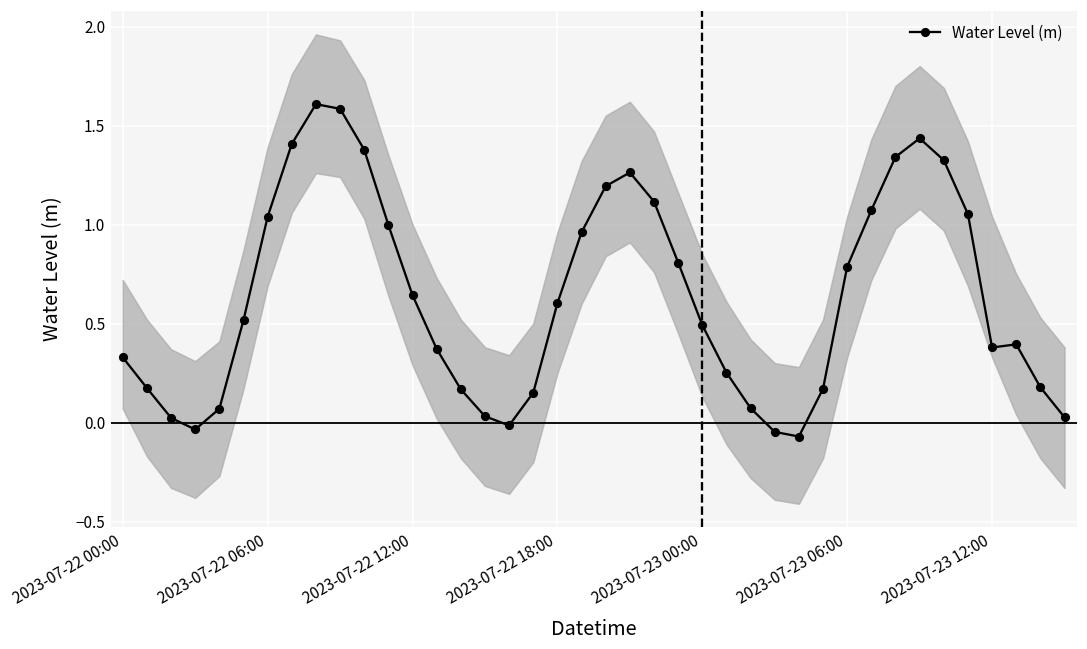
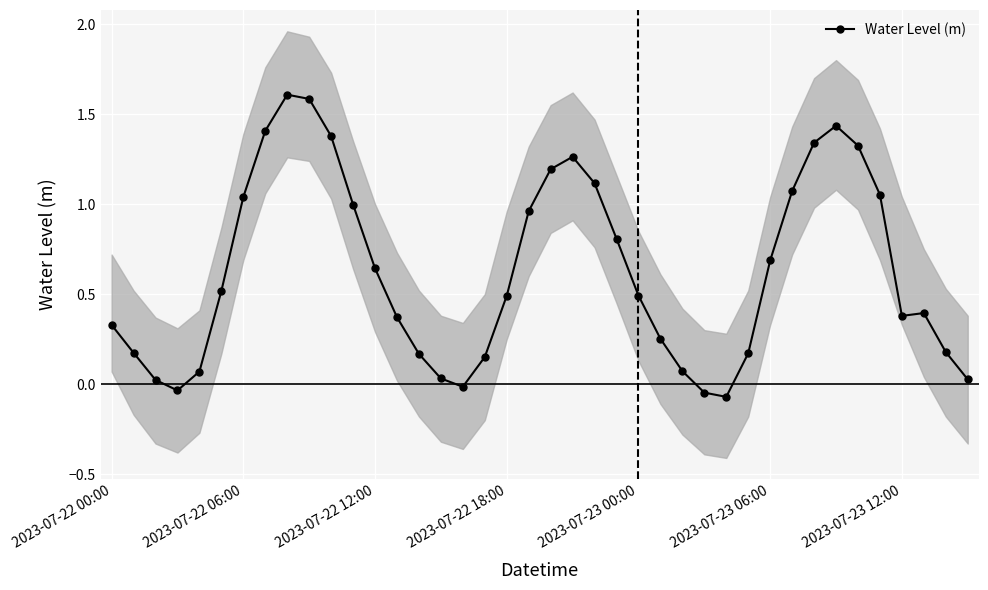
  {
    "Water Level (m)": {
      "2023-07-22 00:00": 0.33,
      "2023-07-22 06:00": 1.04,
      "2023-07-22 12:00": 0.64,
-     "2023-07-22 18:00": 0.60,
+     "2023-07-22 18:00": 0.49,
      "2023-07-23 00:00": 0.49,
-     "2023-07-23 06:00": 0.79,
+     "2023-07-23 06:00": 0.69,
      "2023-07-23 12:00": 0.38
    }
  }
